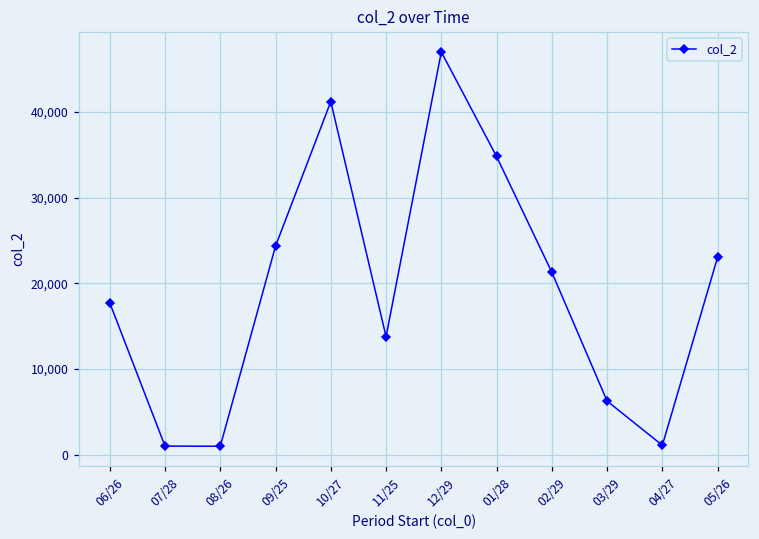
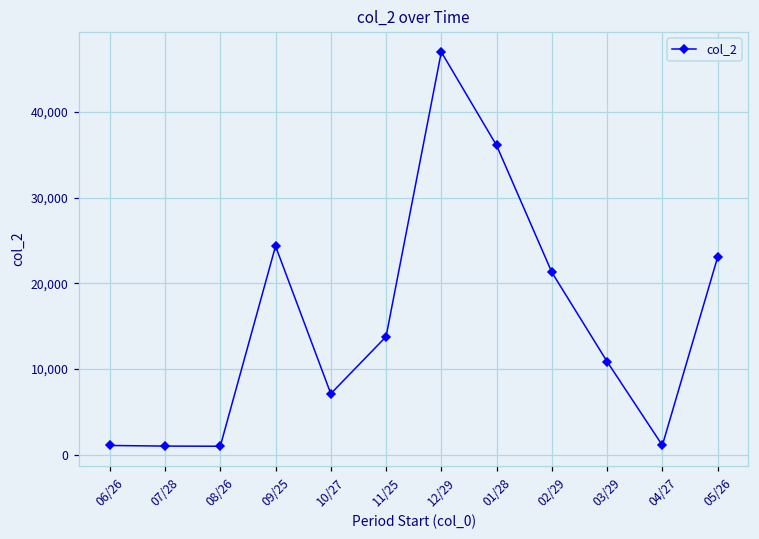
  {
-   "06/26": "18,000",
+   "06/26": "1,000",
    "07/28": "1,000",
    "08/26": "1,000",
    "09/25": "24,000",
-   "10/27": "41,000",
+   "10/27": "7,000",
    "11/25": "14,000",
    "12/29": "47,000",
-   "01/28": "35,000",
+   "01/28": "36,000",
    "02/29": "21,000",
-   "03/29": "6,000",
+   "03/29": "11,000",
    "04/27": "1,000",
    "05/26": "23,000"
  }
